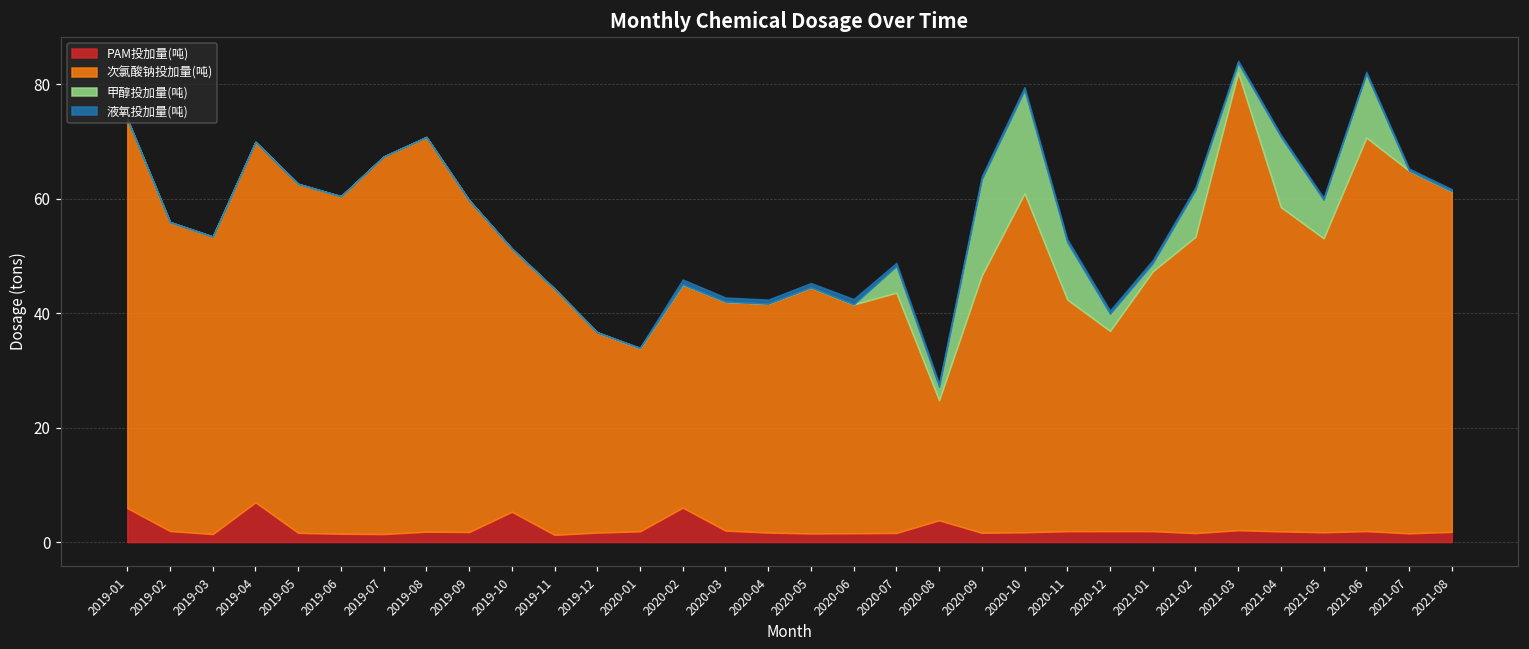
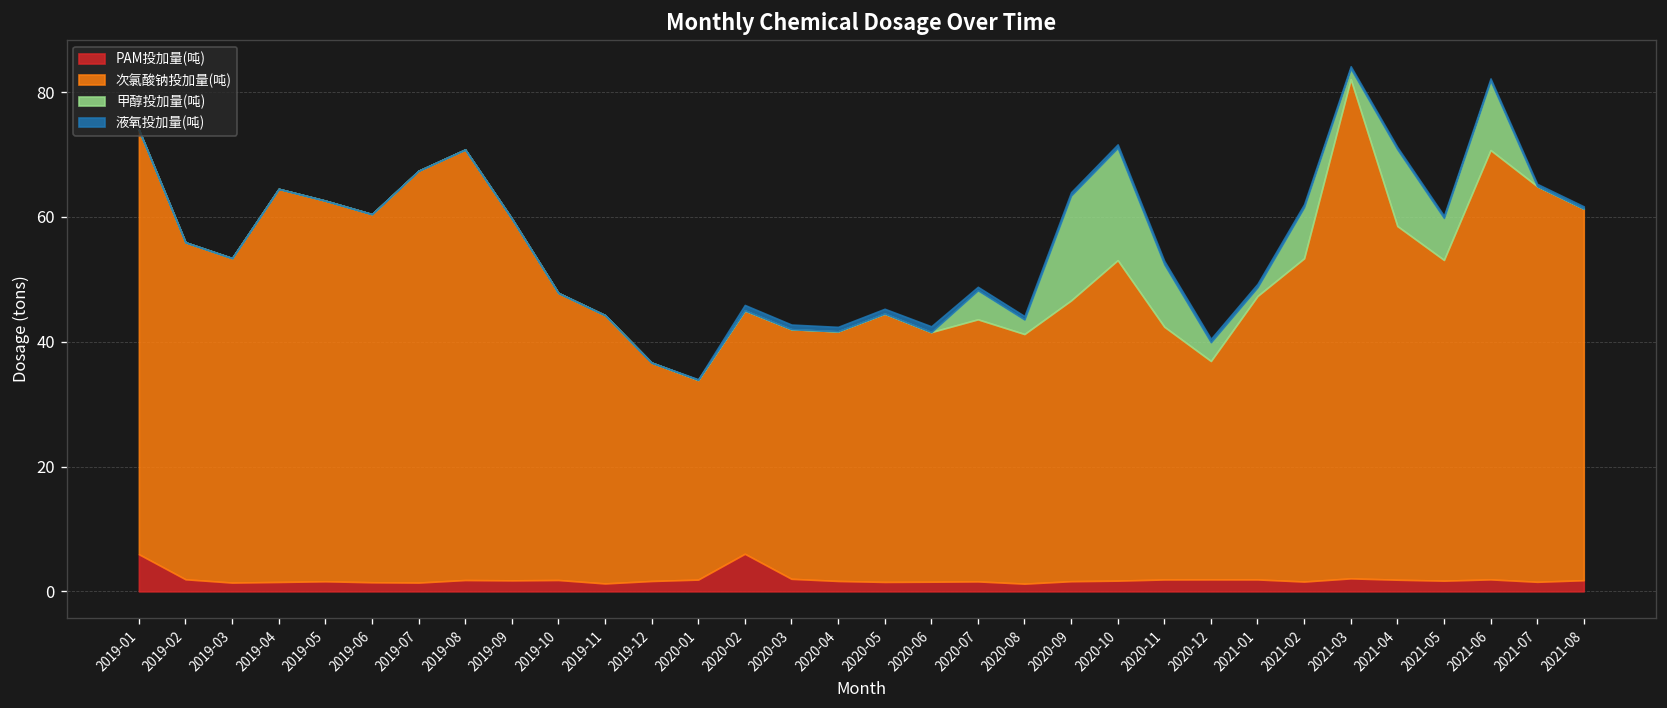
  {
    "PAM投加量(吨)": {
      "2019-01": 6,
      "2019-02": 2,
      "2019-03": 1,
-     "2019-04": 7,
+     "2019-04": 2,
      "2019-05": 2,
      "2019-06": 1,
      "2019-07": 1,
      "2019-08": 2,
      "2019-09": 2,
-     "2019-10": 5,
+     "2019-10": 2,
      "2019-11": 1,
      "2019-12": 2,
      "2020-01": 2,
      "2020-02": 6,
      "2020-03": 2,
      "2020-04": 2,
      "2020-05": 2,
      "2020-06": 2,
      "2020-07": 2,
-     "2020-08": 4,
+     "2020-08": 1,
      "2020-09": 2,
      "2020-10": 2,
      "2020-11": 2,
      "2020-12": 2,
      "2021-01": 2,
      "2021-02": 2,
      "2021-03": 2,
      "2021-04": 2,
      "2021-05": 2,
      "2021-06": 2,
      "2021-07": 2,
      "2021-08": 2
    },
    "次氯酸钠投加量(吨)": {
      "2020-07": 42,
-     "2020-08": 21,
+     "2020-08": 40,
      "2020-09": 45,
-     "2020-10": 59,
+     "2020-10": 51,
      "2020-11": 41,
      "2020-12": 35,
      "2021-01": 45,
      "2021-02": 52,
      "2021-03": 80,
      "2021-04": 57,
      "2021-05": 51,
      "2021-06": 69
    },
    "甲醇投加量(吨)": {
      "2020-07": 5,
      "2020-08": 2,
      "2020-09": 17,
      "2020-10": 18,
      "2020-11": 10,
      "2020-12": 3,
      "2021-01": 1
    },
    "液氧投加量(吨)": {
      "2020-02": 1,
      "2020-03": 1,
      "2020-04": 1,
      "2020-05": 1,
      "2020-06": 1,
      "2020-07": 1,
      "2020-08": 1,
      "2020-09": 1,
      "2020-10": 1,
      "2020-11": 1,
      "2020-12": 1,
      "2021-01": 1
    }
  }
